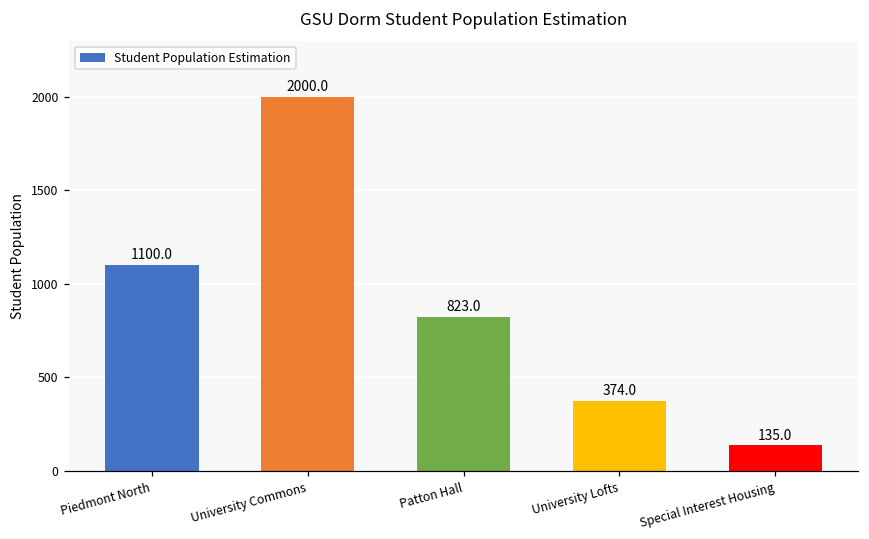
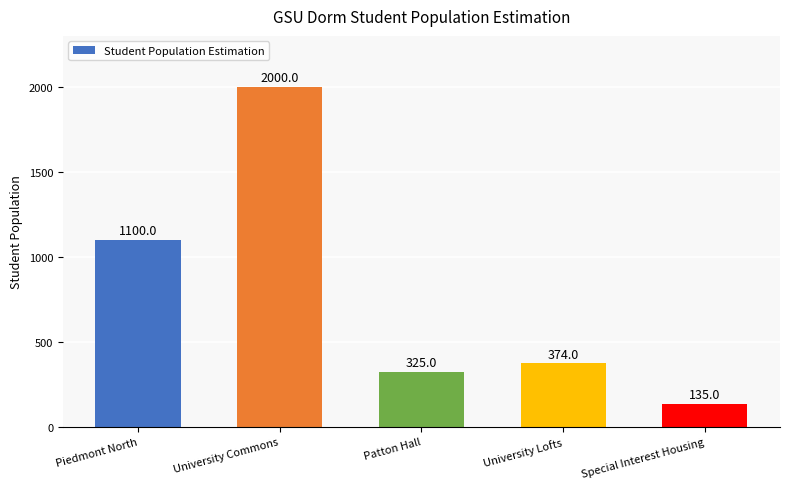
  {
    "Piedmont North": 1100.0,
    "University Commons": 2000.0,
-   "Patton Hall": 823.0,
+   "Patton Hall": 325.0,
    "University Lofts": 374.0,
    "Special Interest Housing": 135.0
  }
